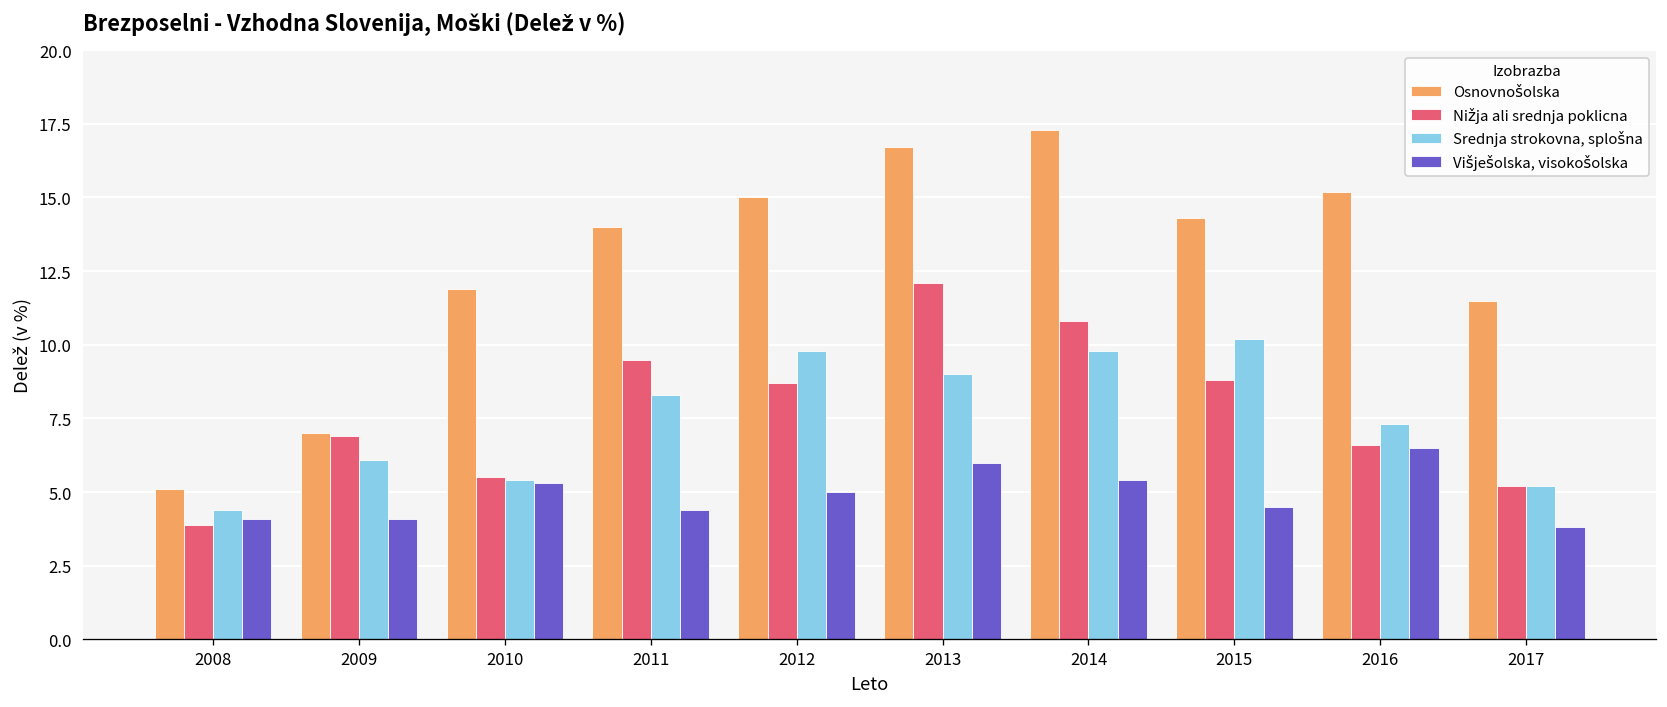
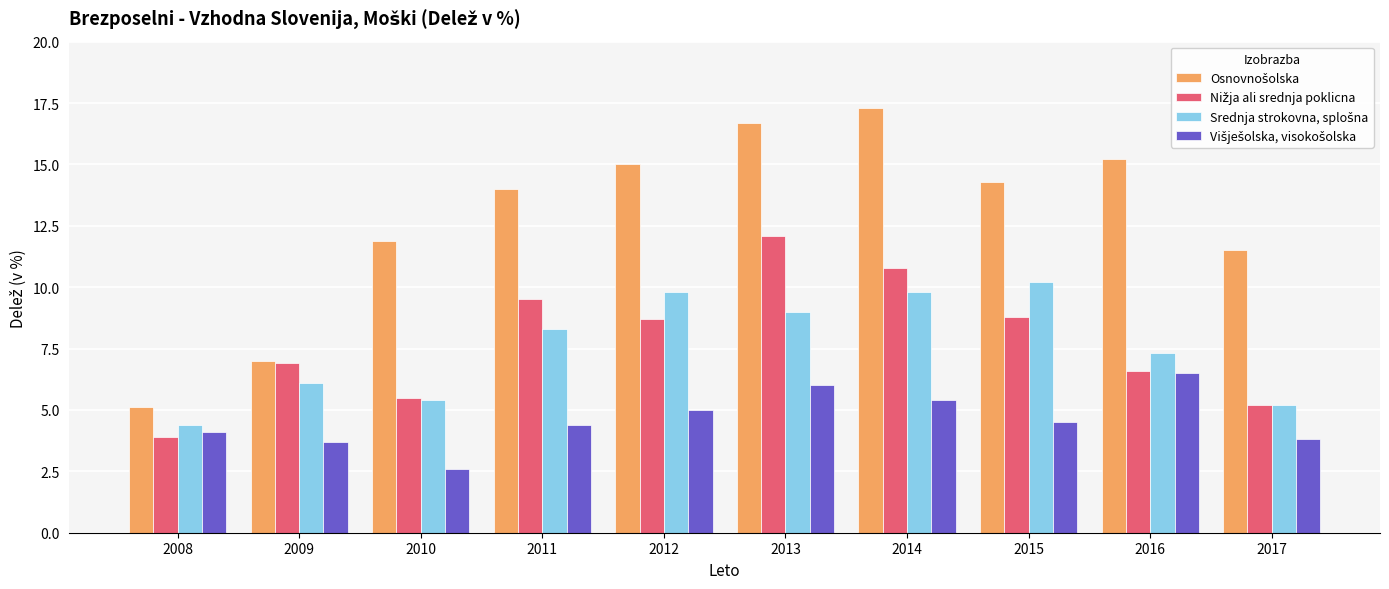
  {
    "Osnovnošolska": {
      "2008": 5.1,
      "2009": 7.0,
      "2010": 11.9,
      "2011": 14.0,
      "2012": 15.0,
      "2013": 16.7,
      "2014": 17.3,
      "2015": 14.3,
      "2016": 15.2,
      "2017": 11.5
    },
    "Nižja ali srednja poklicna": {
      "2008": 3.9,
      "2009": 6.9,
      "2010": 5.5,
      "2011": 9.5,
      "2012": 8.7,
      "2013": 12.1,
      "2014": 10.8,
      "2015": 8.8,
      "2016": 6.6,
      "2017": 5.2
    },
    "Srednja strokovna, splošna": {
      "2008": 4.4,
      "2009": 6.1,
      "2010": 5.4,
      "2011": 8.3,
      "2012": 9.8,
      "2013": 9.0,
      "2014": 9.8,
      "2015": 10.2,
      "2016": 7.3,
      "2017": 5.2
    },
    "Višješolska, visokošolska": {
      "2008": 4.1,
-     "2009": 4.1,
-     "2010": 5.3,
+     "2009": 3.7,
+     "2010": 2.6,
      "2011": 4.4,
      "2012": 5.0,
      "2013": 6.0,
      "2014": 5.4,
      "2015": 4.5,
      "2016": 6.5,
      "2017": 3.8
    }
  }
